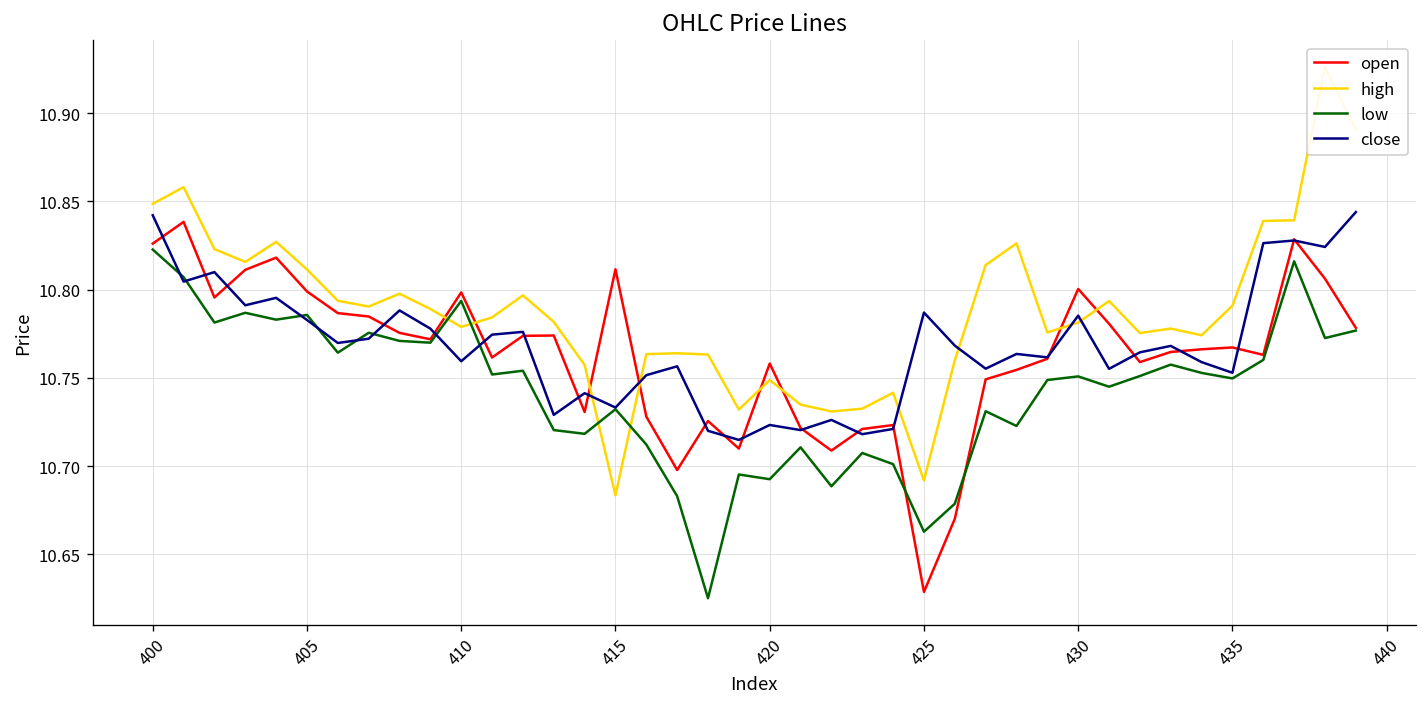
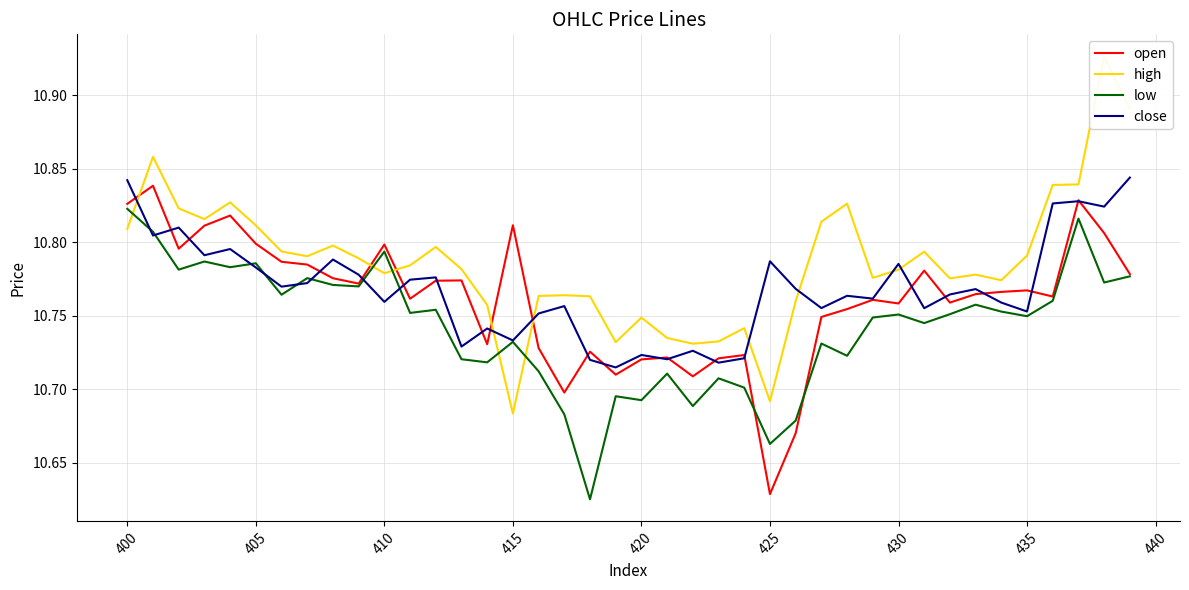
  {
    "open": {
      "400": 10.826,
      "405": 10.799,
      "410": 10.798,
      "415": 10.812,
-     "420": 10.758,
+     "420": 10.720,
      "425": 10.629,
-     "430": 10.800,
+     "430": 10.758,
      "435": 10.767
    },
    "high": {
-     "400": 10.849,
+     "400": 10.809,
      "405": 10.811,
      "410": 10.779,
      "415": 10.684,
      "420": 10.749,
      "425": 10.692,
      "430": 10.781,
      "435": 10.791
    },
    "low": {
      "400": 10.823,
      "405": 10.786,
      "410": 10.794,
      "420": 10.693,
      "425": 10.663,
      "430": 10.751,
      "435": 10.750
    },
    "close": {
      "400": 10.842,
      "405": 10.783,
      "410": 10.759,
      "420": 10.723,
      "425": 10.787,
      "430": 10.785,
      "435": 10.753
    }
  }
